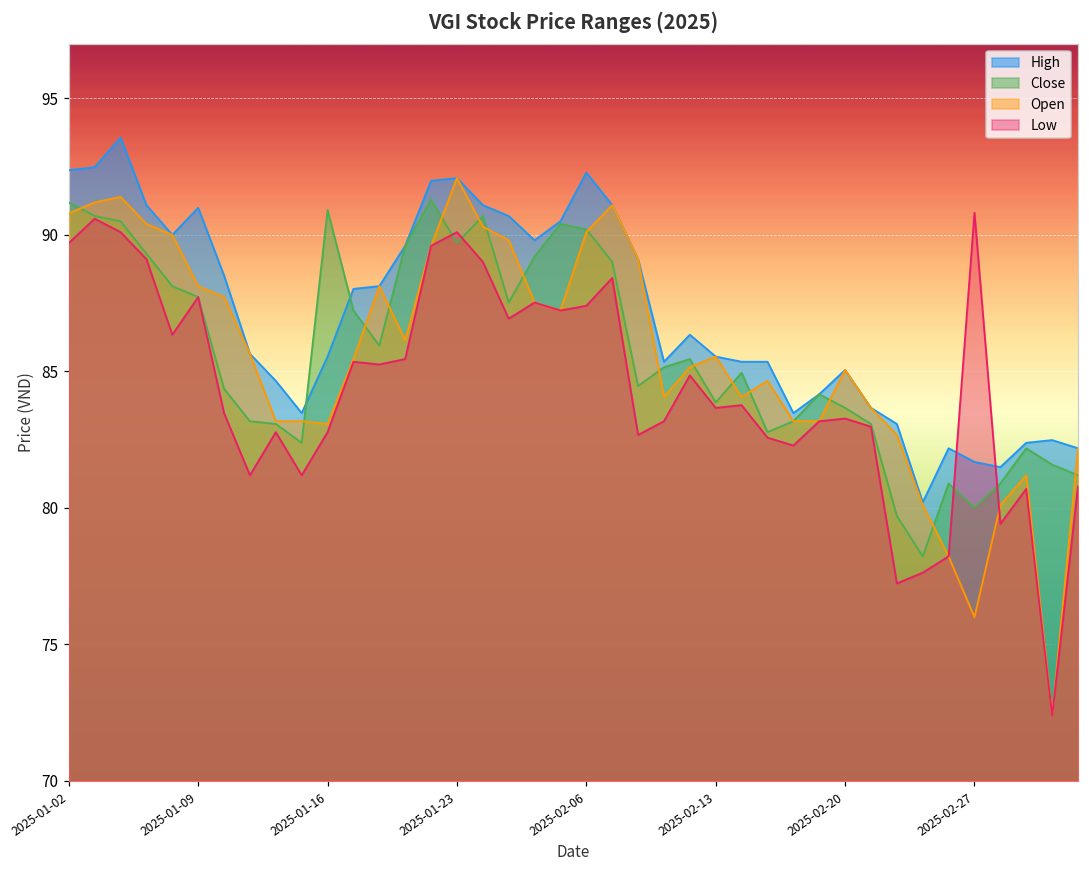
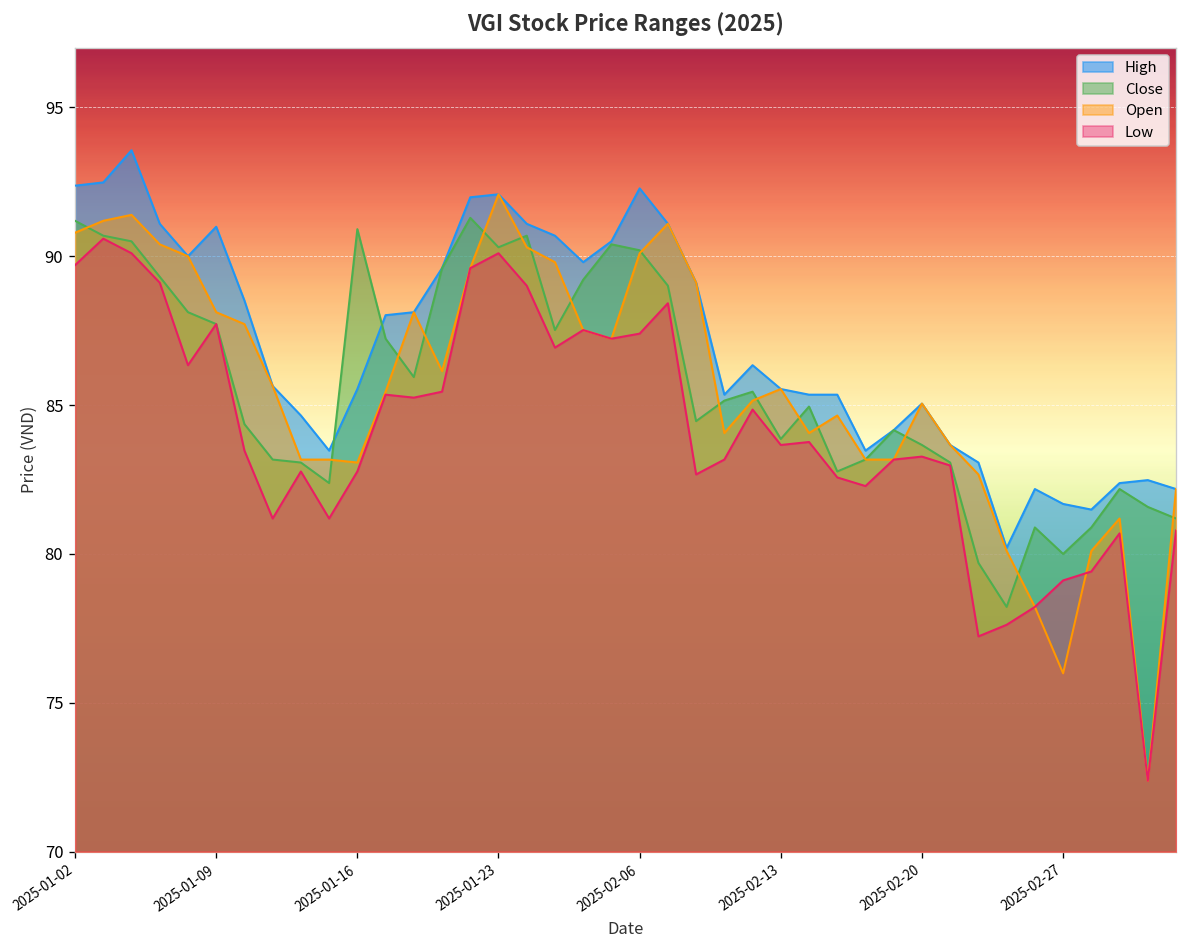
  {
    "High": {
      "2025-01-02": 92.4,
      "2025-01-09": 91.0,
      "2025-01-16": 85.5,
      "2025-02-06": 92.3,
      "2025-02-27": 81.7
    },
    "Close": {
      "2025-01-02": 91.2,
      "2025-01-16": 90.9,
-     "2025-01-23": 89.7,
+     "2025-01-23": 90.3,
      "2025-02-13": 83.9,
      "2025-02-20": 83.7,
      "2025-02-27": 80.0
    },
    "Open": {
      "2025-01-02": 90.8,
      "2025-01-09": 88.1,
      "2025-01-16": 83.1,
      "2025-02-27": 76.0
    },
    "Low": {
      "2025-01-02": 89.7,
      "2025-01-16": 82.8,
      "2025-01-23": 90.1,
      "2025-02-06": 87.4,
      "2025-02-13": 83.7,
      "2025-02-20": 83.3,
-     "2025-02-27": 90.8
+     "2025-02-27": 79.1
    }
  }
